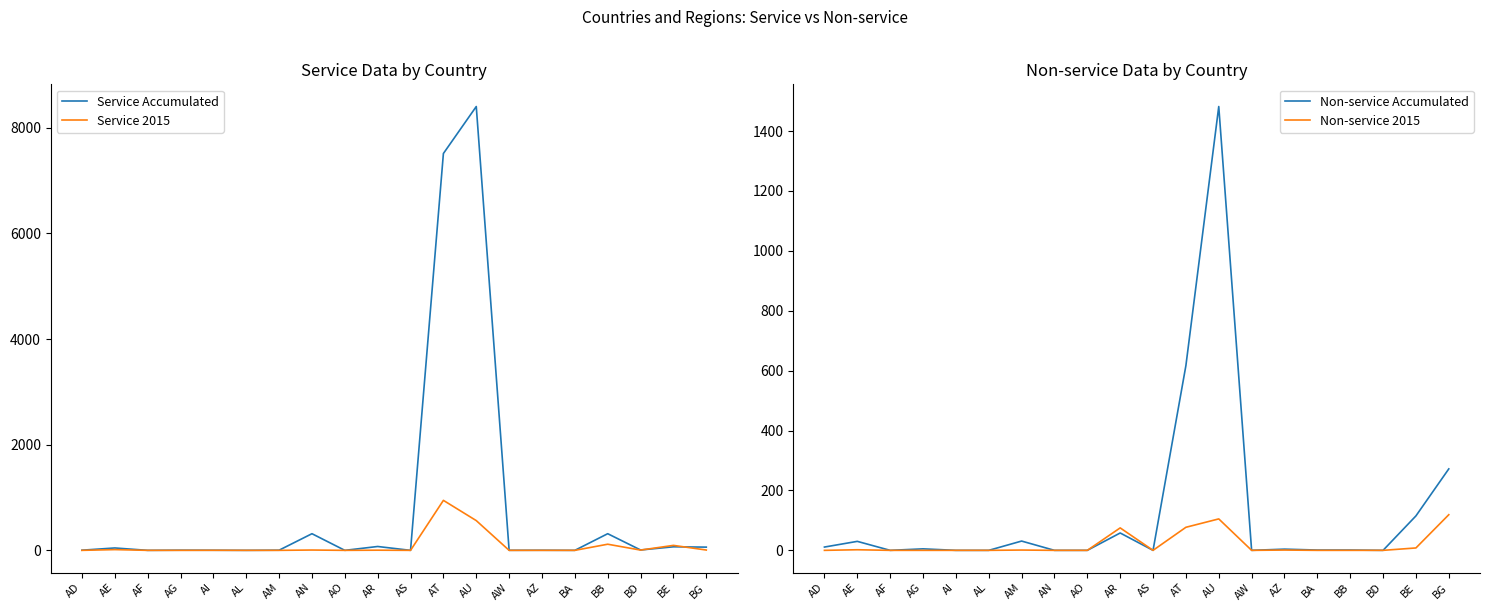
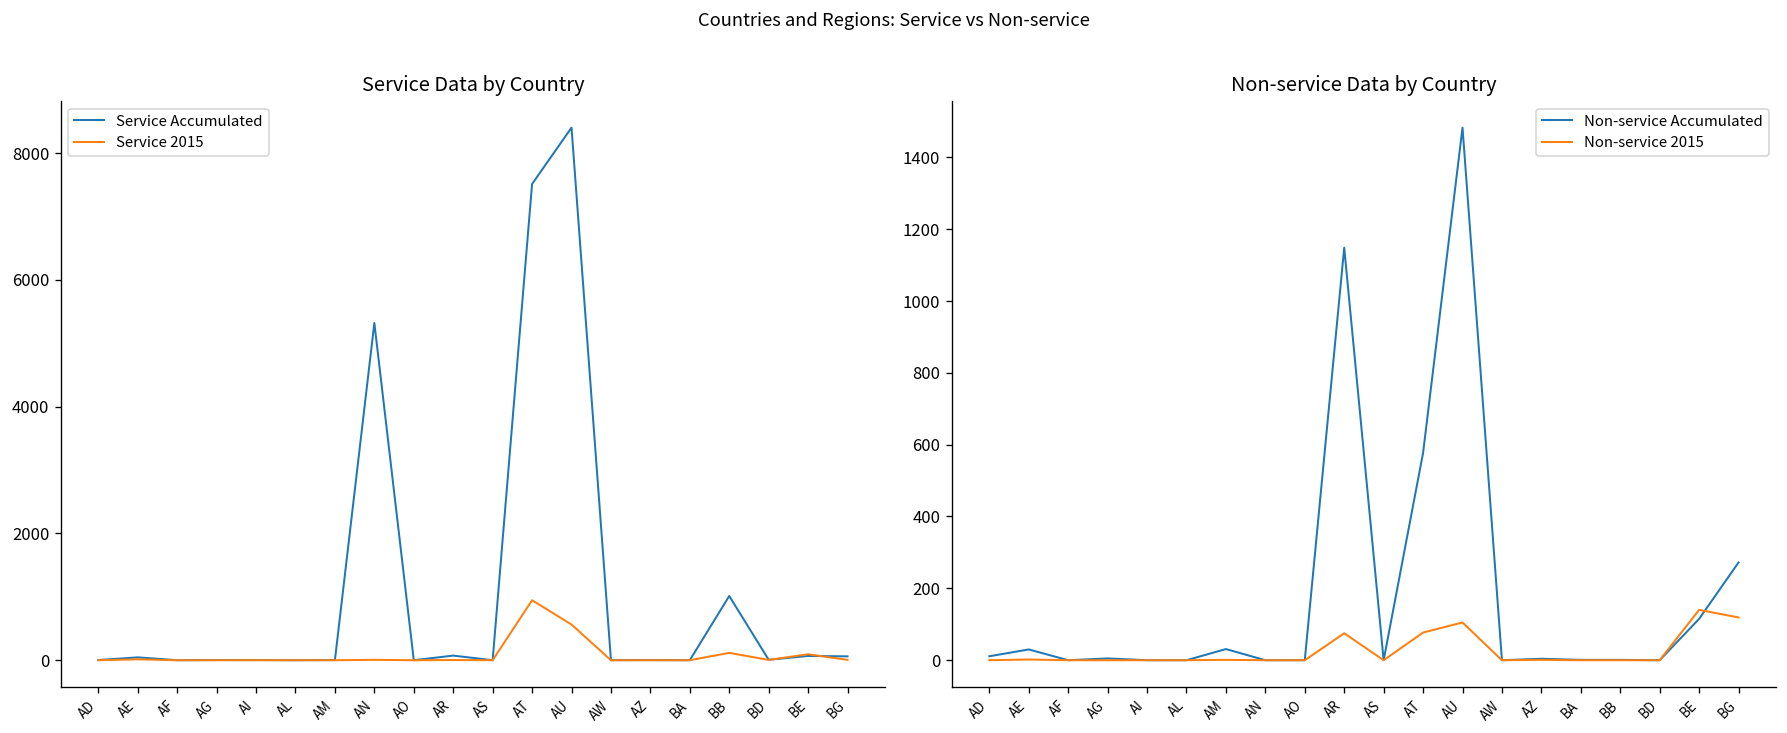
  {
    "Service Data by Country": {
      "Service Accumulated": {
-       "AN": 300,
+       "AN": 5300,
        "AR": 100,
        "AT": 7500,
        "AU": 8400,
-       "BB": 300,
+       "BB": 1000,
        "BG": 100
      },
      "Service 2015": {
        "AN": 0,
        "AR": 0,
        "AT": 900,
        "AU": 600,
        "BB": 100,
        "BG": 0
      }
    },
    "Non-service Data by Country": {
      "Non-service Accumulated": {
        "AD": 10,
        "AE": 30,
        "AM": 30,
-       "AR": 60,
-       "AT": 620,
+       "AR": 1150,
+       "AT": 580,
        "AU": 1480,
        "BE": 120,
        "BG": 270
      },
      "Non-service 2015": {
        "AD": 0,
        "AE": 0,
        "AM": 0,
        "AR": 80,
        "AT": 80,
        "AU": 110,
-       "BE": 10,
+       "BE": 140,
        "BG": 120
      }
    }
  }
